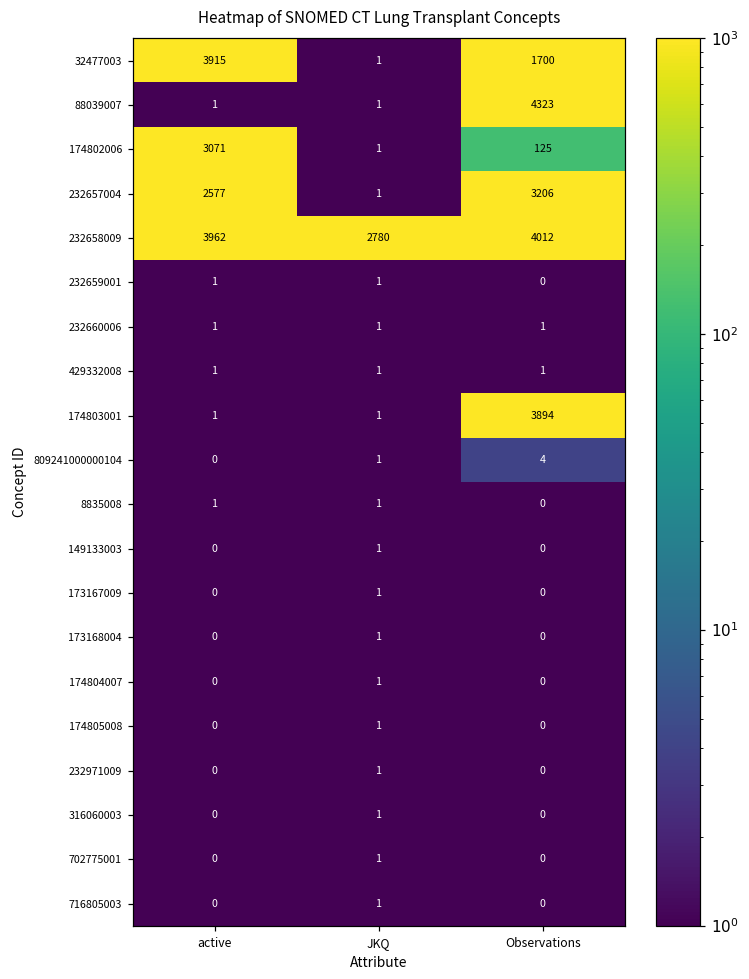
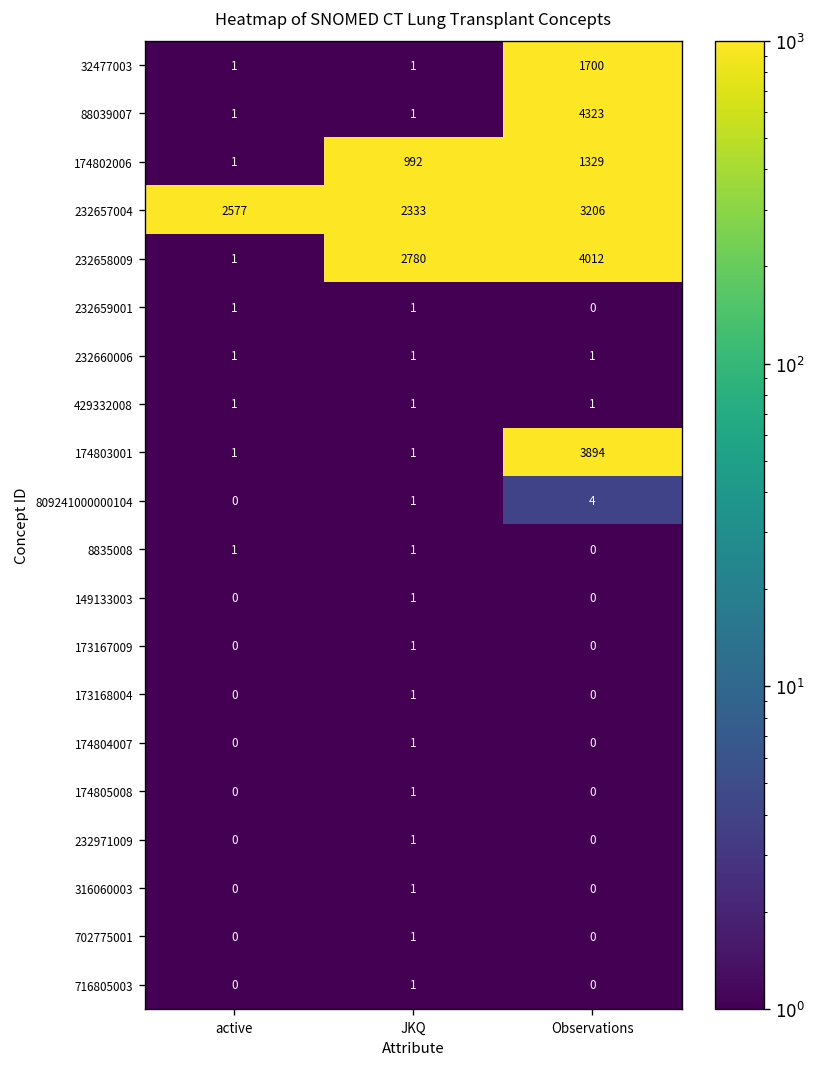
  {
    "32477003": {
-     "active": 3915,
+     "active": 1,
      "JKQ": 1,
      "Observations": 1700
    },
    "88039007": {
      "active": 1,
      "JKQ": 1,
      "Observations": 4323
    },
    "174802006": {
-     "active": 3071,
-     "JKQ": 1,
-     "Observations": 125
+     "active": 1,
+     "JKQ": 992,
+     "Observations": 1329
    },
    "232657004": {
      "active": 2577,
-     "JKQ": 1,
+     "JKQ": 2333,
      "Observations": 3206
    },
    "232658009": {
-     "active": 3962,
+     "active": 1,
      "JKQ": 2780,
      "Observations": 4012
    },
    "232659001": {
      "active": 1,
      "JKQ": 1,
      "Observations": 0
    },
    "232660006": {
      "active": 1,
      "JKQ": 1,
      "Observations": 1
    },
    "429332008": {
      "active": 1,
      "JKQ": 1,
      "Observations": 1
    },
    "174803001": {
      "active": 1,
      "JKQ": 1,
      "Observations": 3894
    },
    "809241000000104": {
      "active": 0,
      "JKQ": 1,
      "Observations": 4
    },
    "8835008": {
      "active": 1,
      "JKQ": 1,
      "Observations": 0
    },
    "149133003": {
      "active": 0,
      "JKQ": 1,
      "Observations": 0
    },
    "173167009": {
      "active": 0,
      "JKQ": 1,
      "Observations": 0
    },
    "173168004": {
      "active": 0,
      "JKQ": 1,
      "Observations": 0
    },
    "174804007": {
      "active": 0,
      "JKQ": 1,
      "Observations": 0
    },
    "174805008": {
      "active": 0,
      "JKQ": 1,
      "Observations": 0
    },
    "232971009": {
      "active": 0,
      "JKQ": 1,
      "Observations": 0
    },
    "316060003": {
      "active": 0,
      "JKQ": 1,
      "Observations": 0
    },
    "702775001": {
      "active": 0,
      "JKQ": 1,
      "Observations": 0
    },
    "716805003": {
      "active": 0,
      "JKQ": 1,
      "Observations": 0
    }
  }
